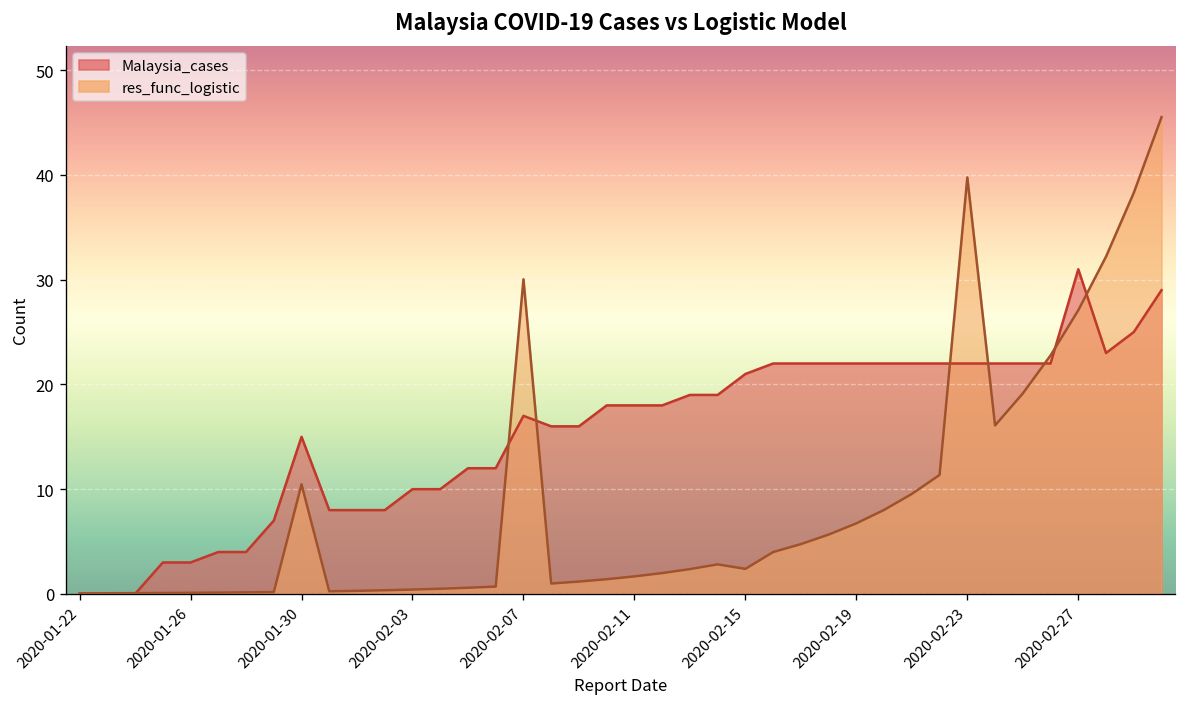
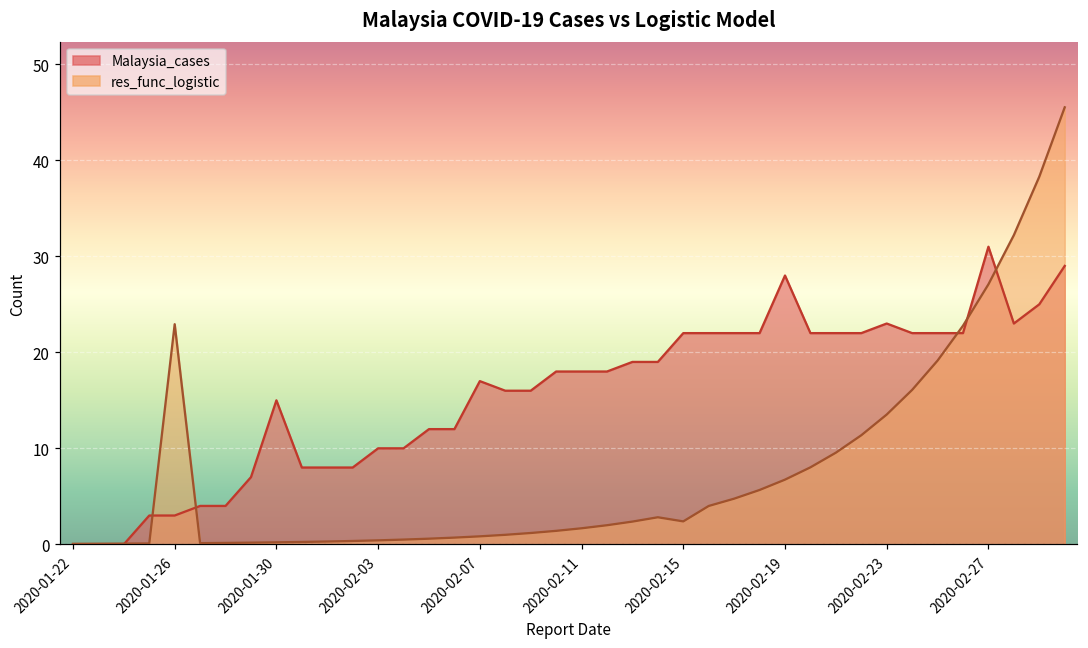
  {
    "Malaysia_cases": {
      "2020-01-26": 3,
      "2020-01-30": 15,
      "2020-02-03": 10,
      "2020-02-07": 17,
      "2020-02-11": 18,
-     "2020-02-15": 21,
-     "2020-02-19": 22,
-     "2020-02-23": 22,
+     "2020-02-15": 22,
+     "2020-02-19": 28,
+     "2020-02-23": 23,
      "2020-02-27": 31
    },
    "res_func_logistic": {
-     "2020-01-26": 0,
-     "2020-01-30": 10,
+     "2020-01-26": 23,
+     "2020-01-30": 0,
      "2020-02-03": 0,
-     "2020-02-07": 30,
+     "2020-02-07": 1,
      "2020-02-11": 2,
      "2020-02-15": 2,
      "2020-02-19": 7,
-     "2020-02-23": 40,
+     "2020-02-23": 14,
      "2020-02-27": 27
    }
  }
